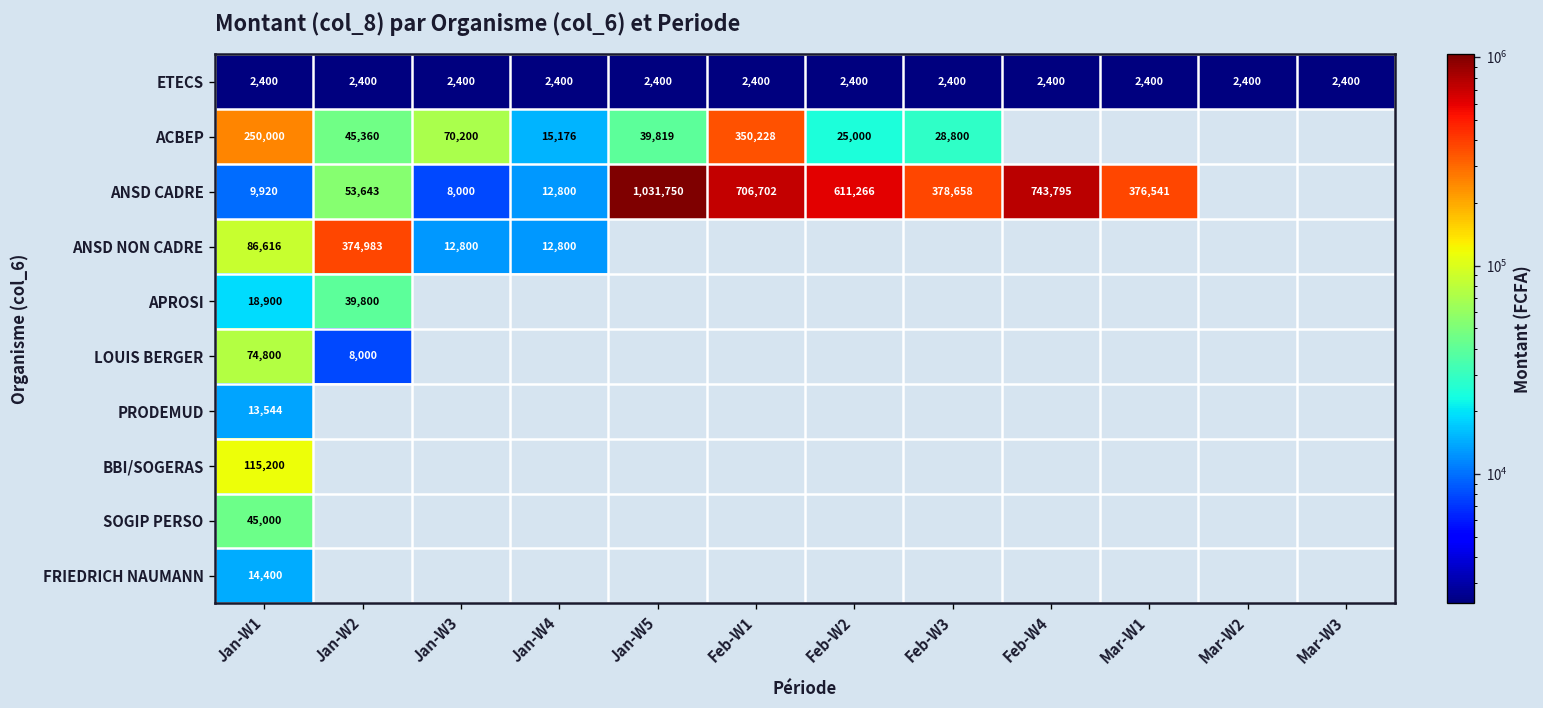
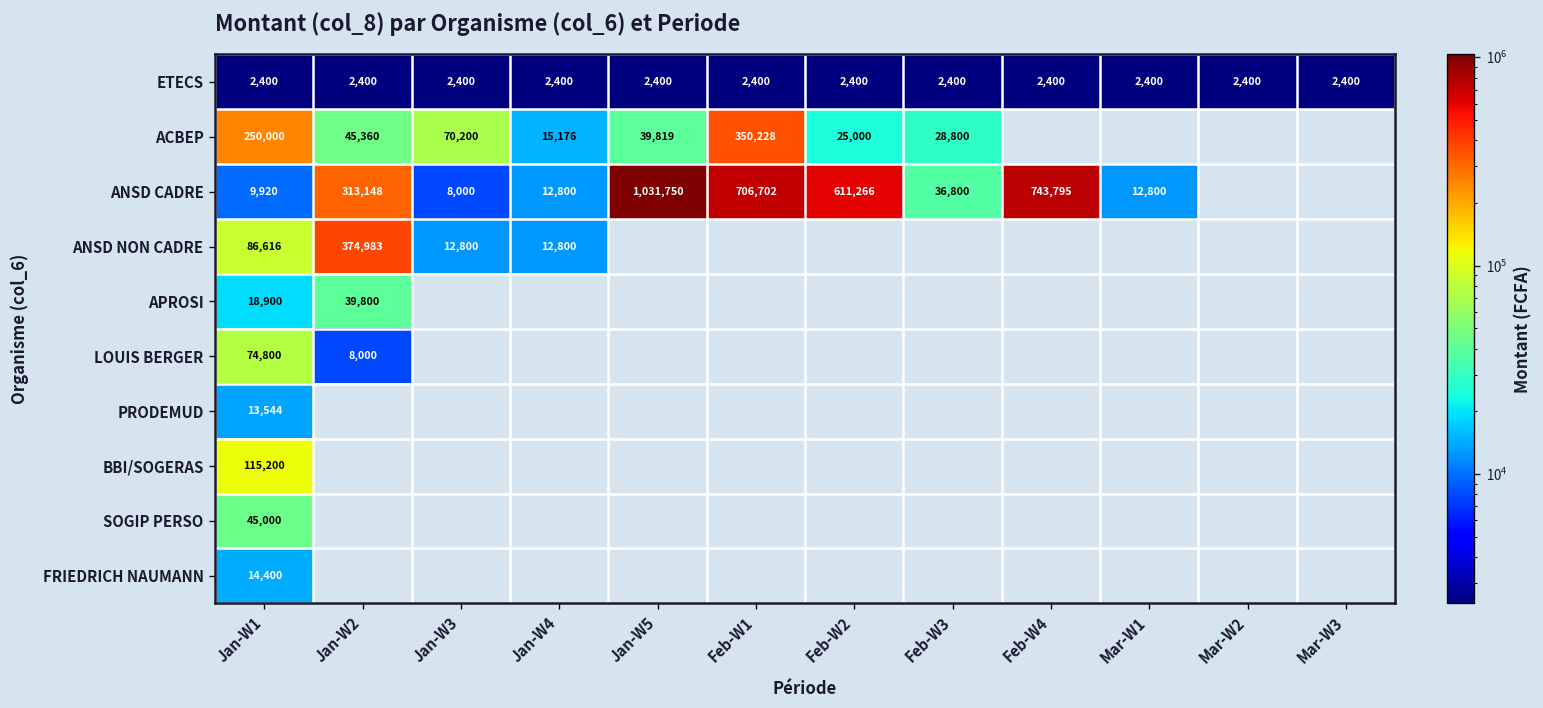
  {
    "ETECS": {
      "Jan-W1": "2,400",
      "Jan-W2": "2,400",
      "Jan-W3": "2,400",
      "Jan-W4": "2,400",
      "Jan-W5": "2,400",
      "Feb-W1": "2,400",
      "Feb-W2": "2,400",
      "Feb-W3": "2,400",
      "Feb-W4": "2,400",
      "Mar-W1": "2,400",
      "Mar-W2": "2,400",
      "Mar-W3": "2,400"
    },
    "ACBEP": {
      "Jan-W1": "250,000",
      "Jan-W2": "45,360",
      "Jan-W3": "70,200",
      "Jan-W4": "15,176",
      "Jan-W5": "39,819",
      "Feb-W1": "350,228",
      "Feb-W2": "25,000",
      "Feb-W3": "28,800"
    },
    "ANSD CADRE": {
      "Jan-W1": "9,920",
-     "Jan-W2": "53,643",
+     "Jan-W2": "313,148",
      "Jan-W3": "8,000",
      "Jan-W4": "12,800",
      "Jan-W5": "1,031,750",
      "Feb-W1": "706,702",
      "Feb-W2": "611,266",
-     "Feb-W3": "378,658",
+     "Feb-W3": "36,800",
      "Feb-W4": "743,795",
-     "Mar-W1": "376,541"
+     "Mar-W1": "12,800"
    },
    "ANSD NON CADRE": {
      "Jan-W1": "86,616",
      "Jan-W2": "374,983",
      "Jan-W3": "12,800",
      "Jan-W4": "12,800"
    },
    "APROSI": {
      "Jan-W1": "18,900",
      "Jan-W2": "39,800"
    },
    "LOUIS BERGER": {
      "Jan-W1": "74,800",
      "Jan-W2": "8,000"
    },
    "PRODEMUD": {
      "Jan-W1": "13,544"
    },
    "BBI/SOGERAS": {
      "Jan-W1": "115,200"
    },
    "SOGIP PERSO": {
      "Jan-W1": "45,000"
    },
    "FRIEDRICH NAUMANN": {
      "Jan-W1": "14,400"
    }
  }
